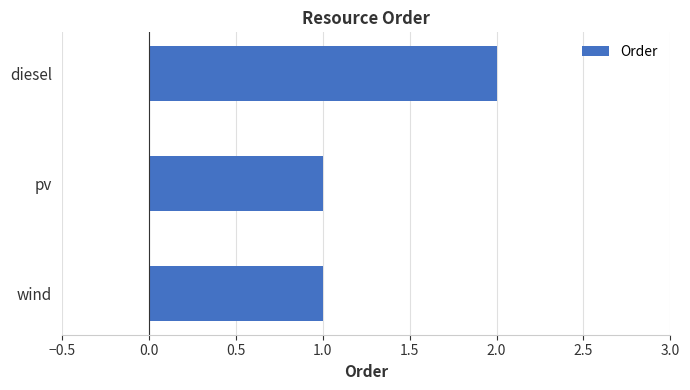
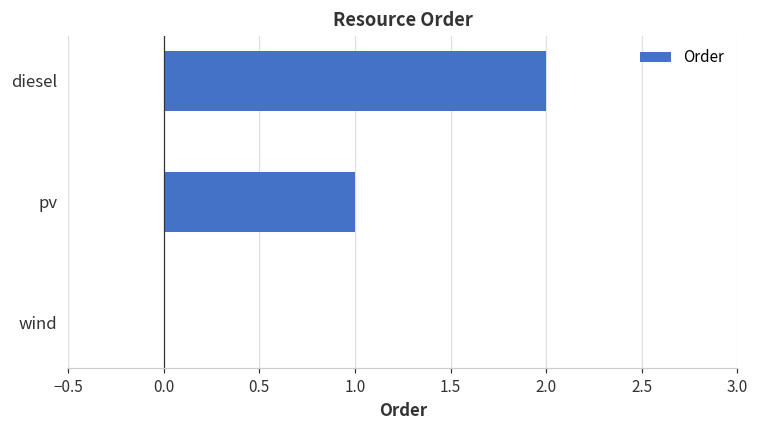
  {
    "diesel": 2,
    "pv": 1,
-   "wind": 1
+   "wind": 0
  }
